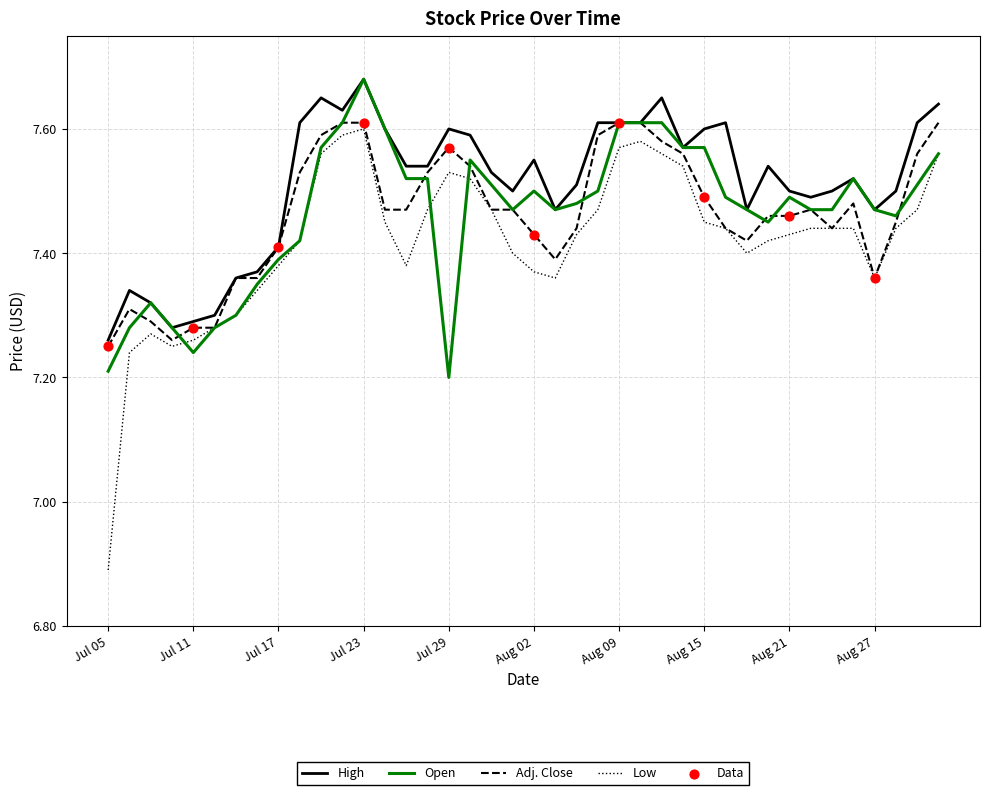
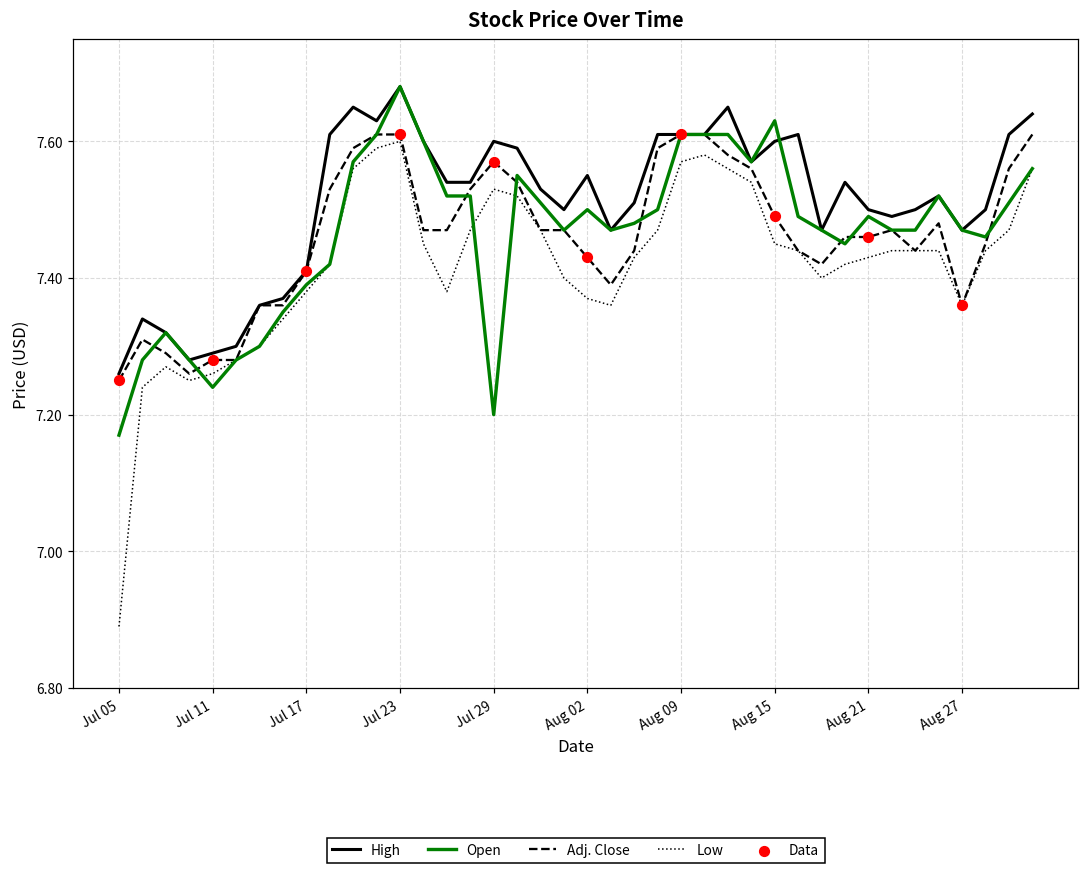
  {
    "Open": {
-     "Jul 05": 7.21,
+     "Jul 05": 7.17,
      "Jul 11": 7.24,
      "Jul 17": 7.39,
      "Jul 29": 7.20,
      "Aug 02": 7.50,
-     "Aug 15": 7.57,
+     "Aug 15": 7.63,
      "Aug 21": 7.49
    }
  }
